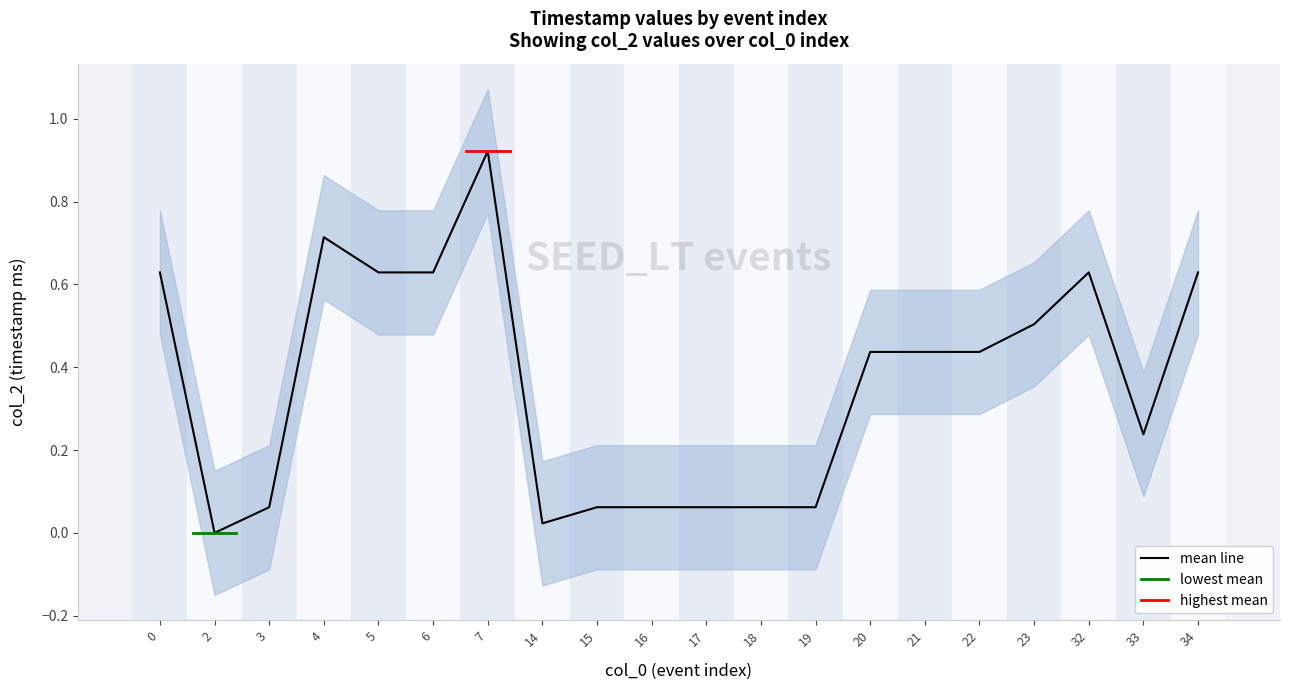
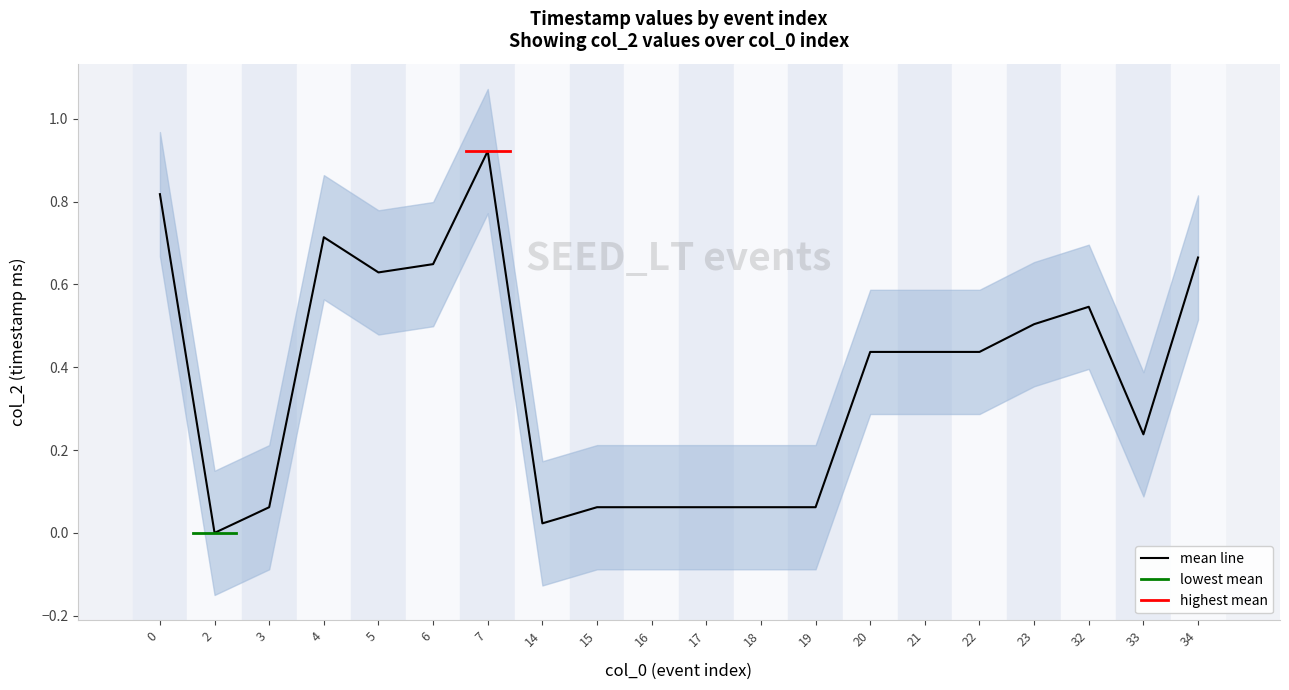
  {
    "mean line": {
-     "0": 0.63,
+     "0": 0.82,
      "2": 0.00,
      "3": 0.06,
      "4": 0.71,
      "5": 0.63,
-     "6": 0.63,
+     "6": 0.65,
      "7": 0.92,
      "14": 0.02,
      "15": 0.06,
      "16": 0.06,
      "17": 0.06,
      "18": 0.06,
      "19": 0.06,
      "20": 0.44,
      "21": 0.44,
      "22": 0.44,
      "23": 0.50,
-     "32": 0.63,
+     "32": 0.55,
      "33": 0.24,
-     "34": 0.63
+     "34": 0.67
    }
  }
